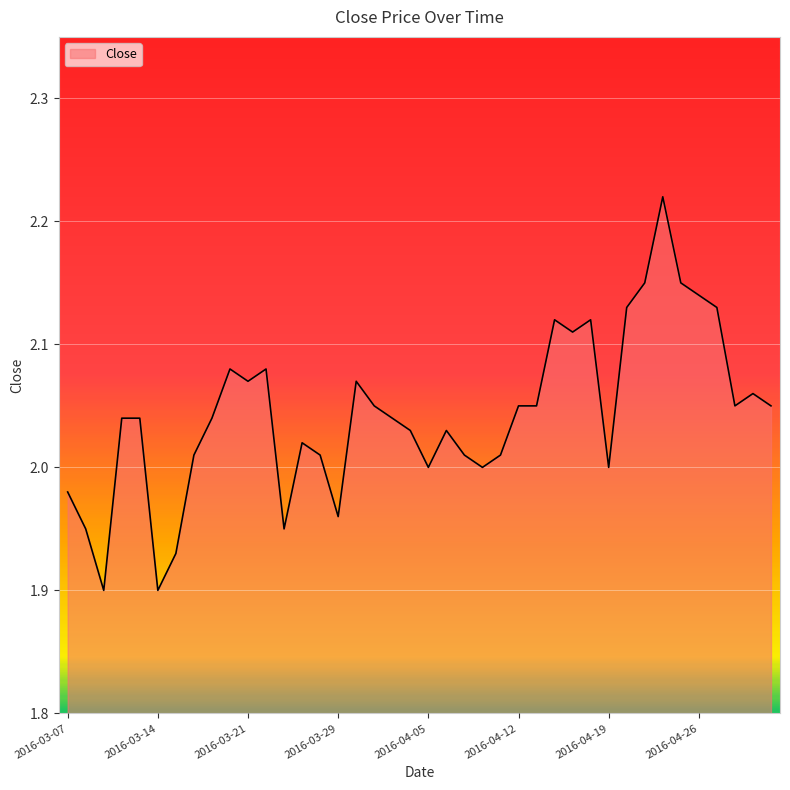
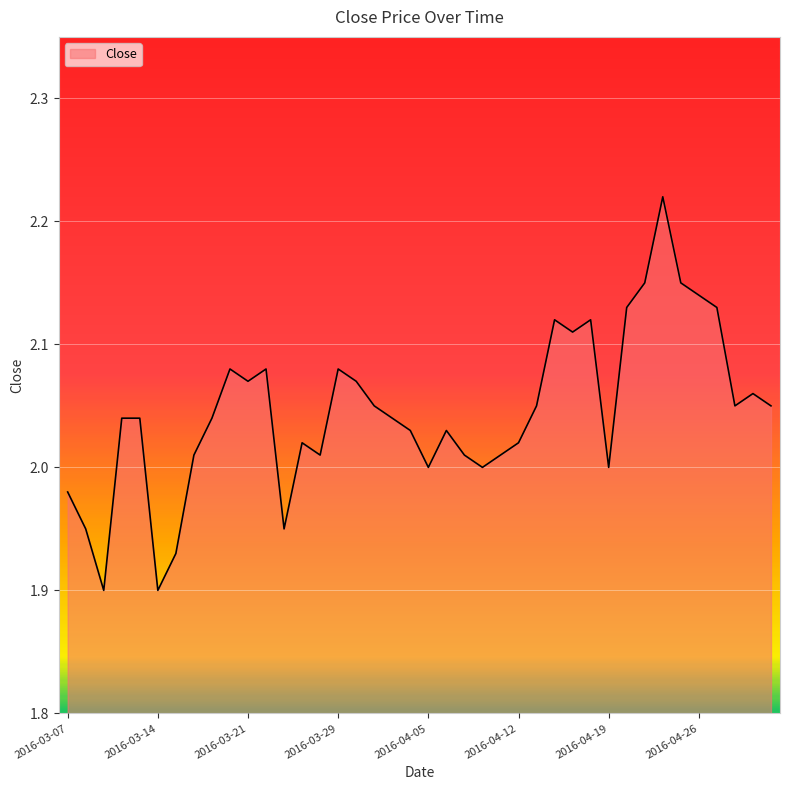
  {
    "2016-03-07": 1.98,
    "2016-03-14": 1.90,
    "2016-03-21": 2.07,
-   "2016-03-29": 1.96,
+   "2016-03-29": 2.08,
    "2016-04-05": 2.00,
-   "2016-04-12": 2.05,
+   "2016-04-12": 2.02,
    "2016-04-19": 2.00,
    "2016-04-26": 2.14
  }
